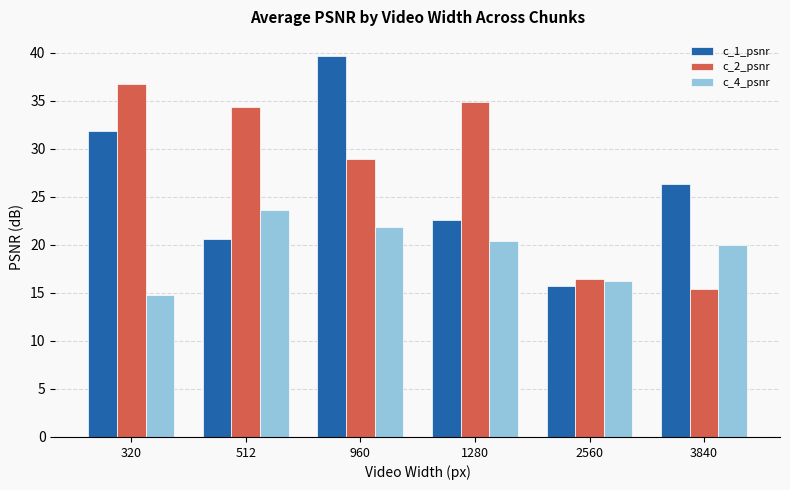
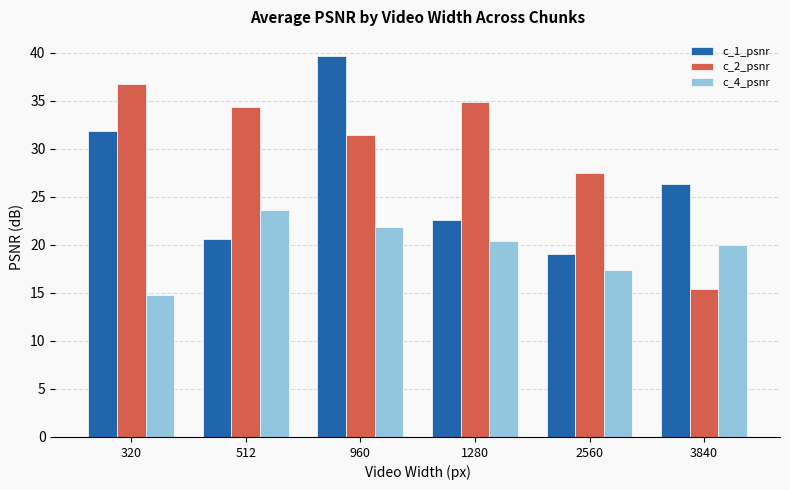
  {
    "c_1_psnr": {
      "320": 32,
      "512": 21,
      "960": 40,
      "1280": 23,
-     "2560": 16,
+     "2560": 19,
      "3840": 26
    },
    "c_2_psnr": {
      "320": 37,
      "512": 34,
-     "960": 29,
+     "960": 31,
      "1280": 35,
-     "2560": 16,
+     "2560": 28,
      "3840": 15
    },
    "c_4_psnr": {
      "320": 15,
      "512": 24,
      "960": 22,
      "1280": 20,
-     "2560": 16,
+     "2560": 17,
      "3840": 20
    }
  }
